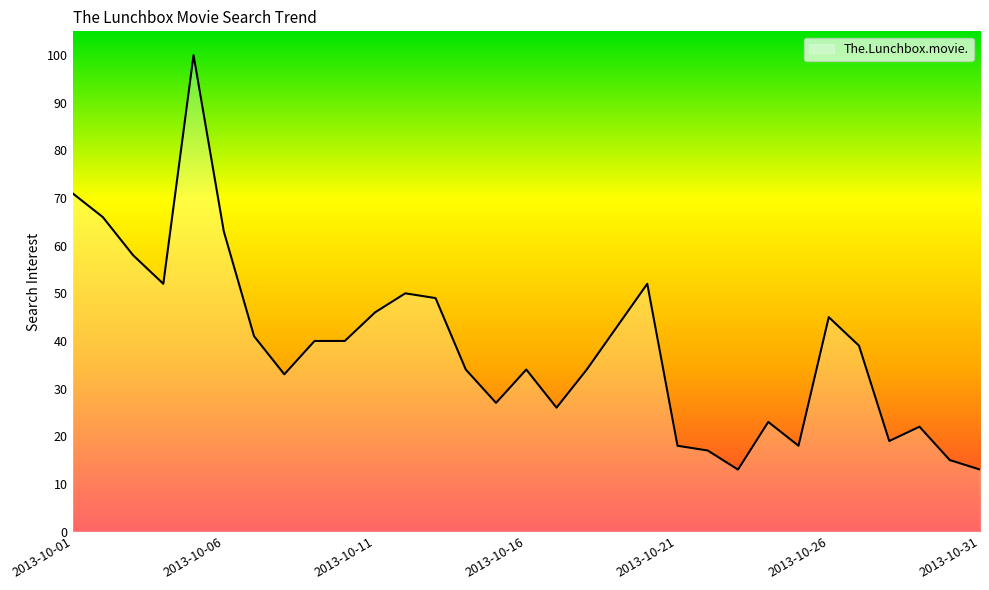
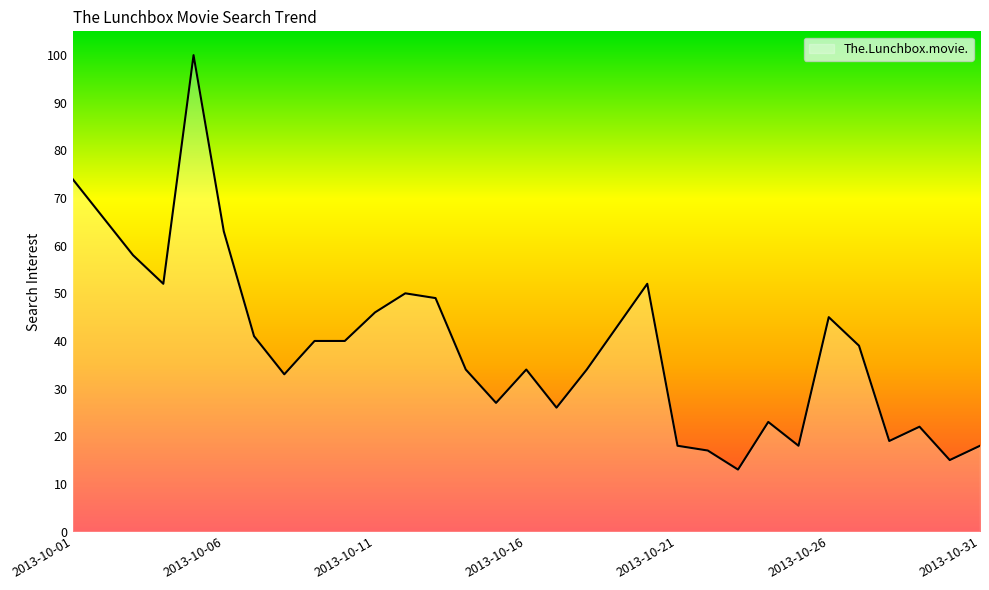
  {
-   "2013-10-01": 71,
+   "2013-10-01": 74,
    "2013-10-06": 63,
    "2013-10-11": 46,
    "2013-10-16": 34,
    "2013-10-21": 18,
    "2013-10-26": 45,
-   "2013-10-31": 13
+   "2013-10-31": 18
  }
